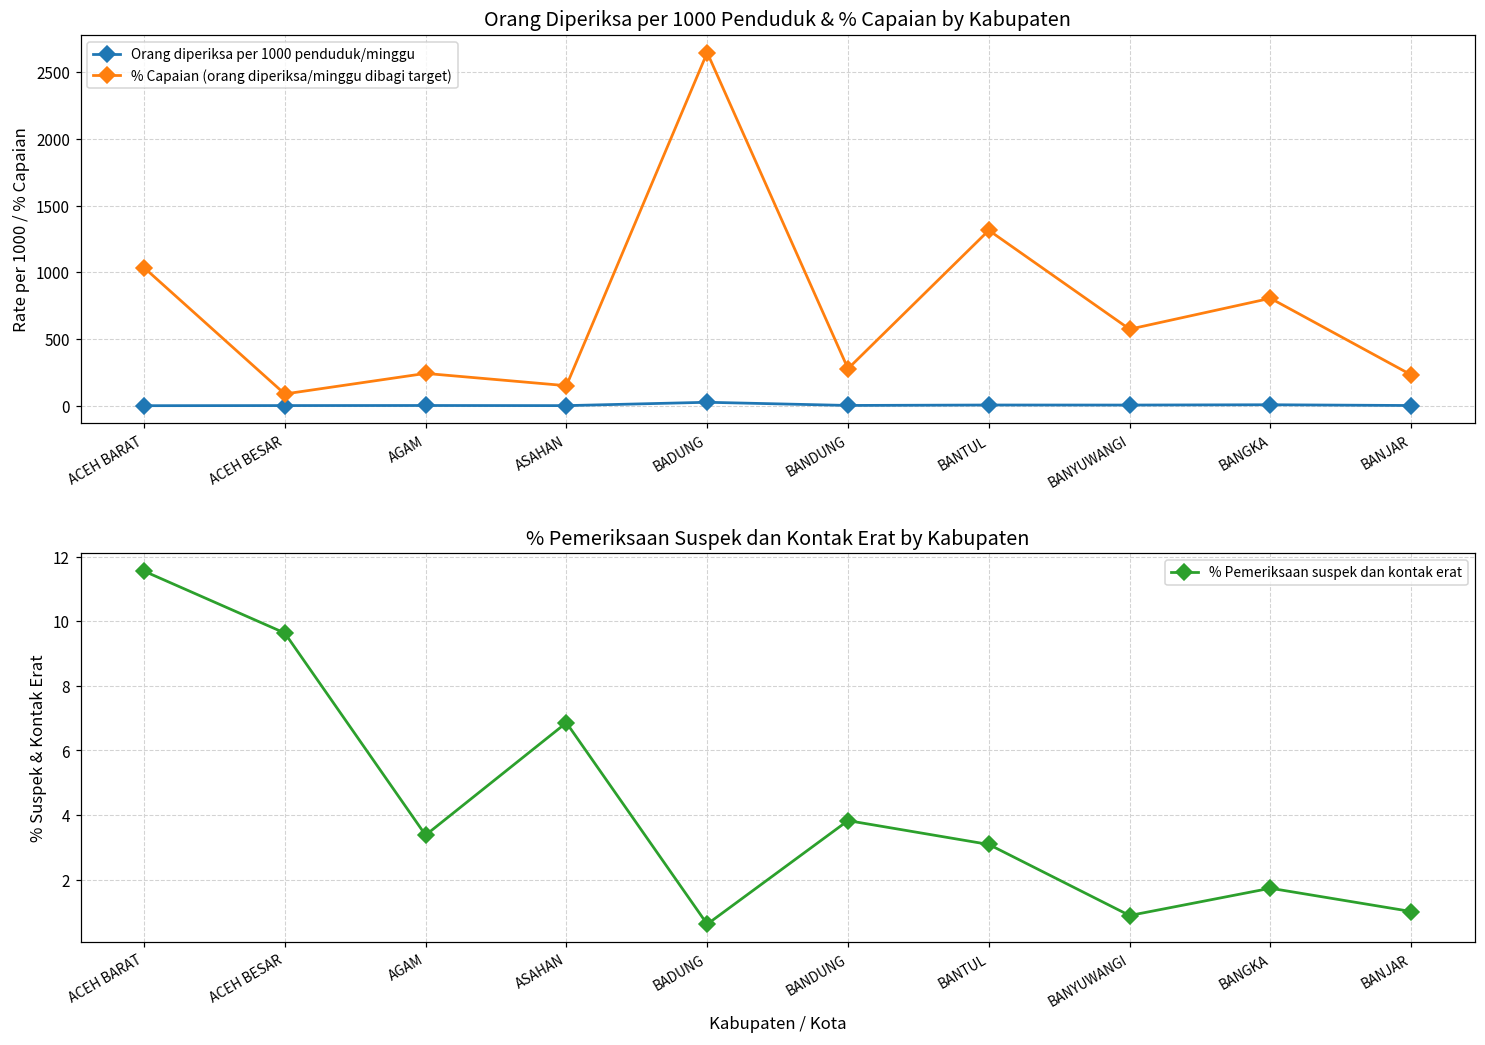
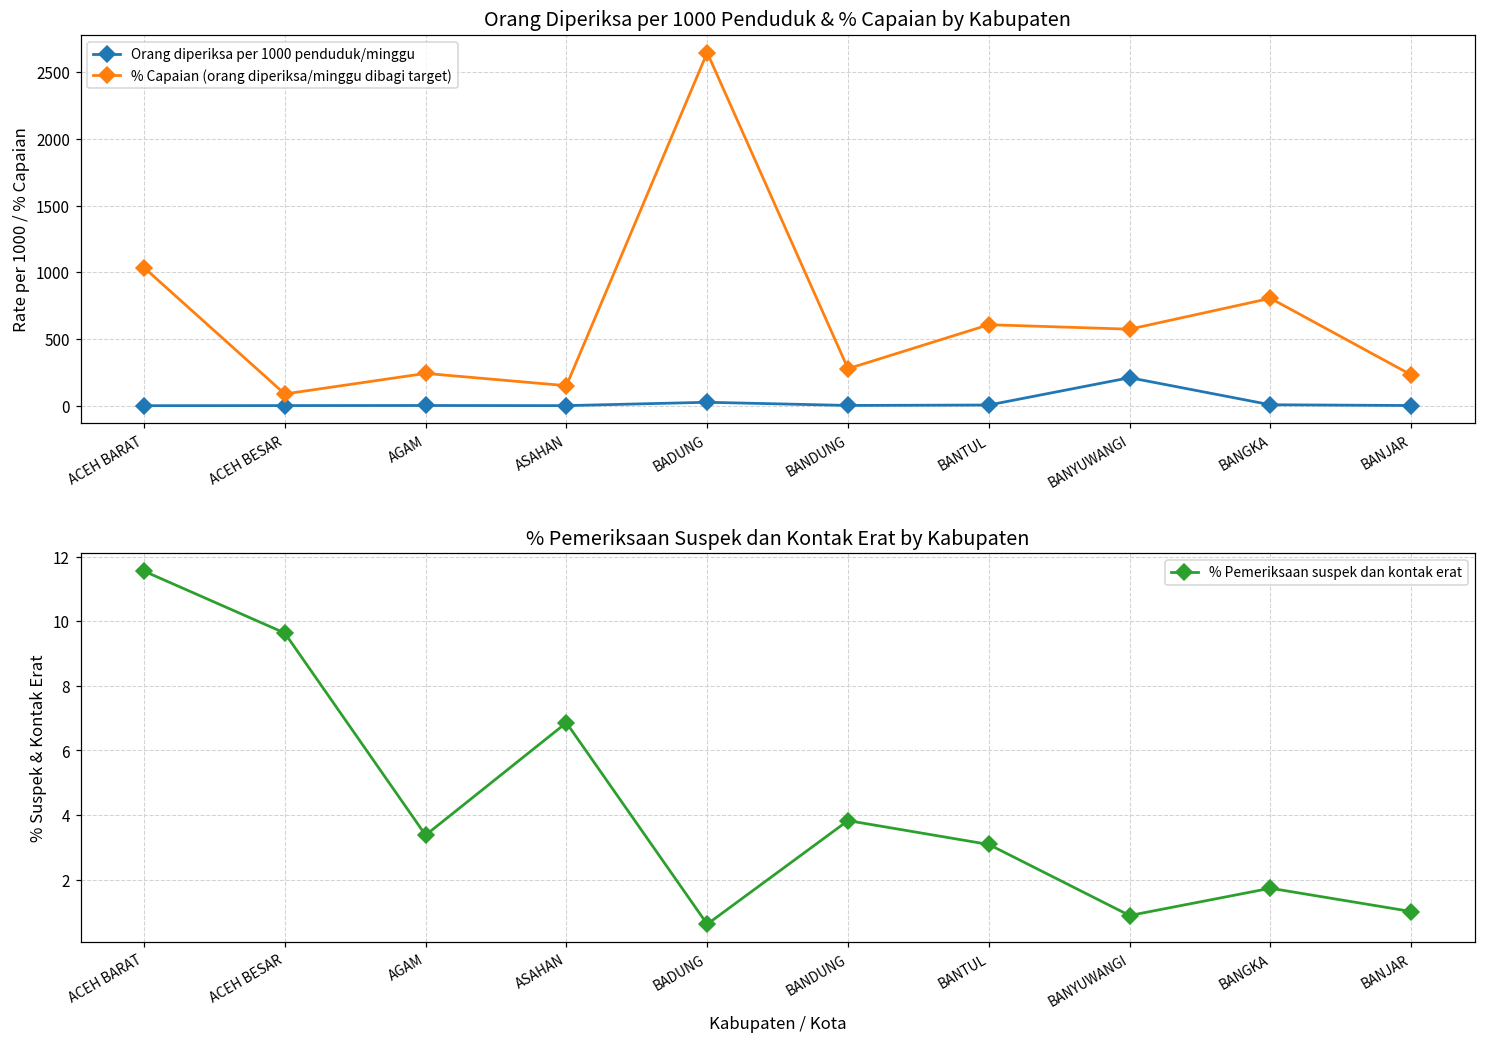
  {
    "Orang Diperiksa per 1000 Penduduk & % Capaian by Kabupaten": {
      "Orang diperiksa per 1000 penduduk/minggu": {
        "ACEH BARAT": 0,
        "ACEH BESAR": 0,
        "AGAM": 0,
        "ASAHAN": 0,
        "BADUNG": 30,
        "BANDUNG": 0,
        "BANTUL": 10,
-       "BANYUWANGI": 10,
+       "BANYUWANGI": 210,
        "BANGKA": 10,
        "BANJAR": 0
      },
      "% Capaian (orang diperiksa/minggu dibagi target)": {
        "ACEH BARAT": 1040,
        "ACEH BESAR": 90,
        "AGAM": 240,
        "ASAHAN": 150,
        "BADUNG": 2650,
        "BANDUNG": 280,
-       "BANTUL": 1320,
+       "BANTUL": 610,
        "BANYUWANGI": 570,
        "BANGKA": 810,
        "BANJAR": 230
      }
    },
    "% Pemeriksaan Suspek dan Kontak Erat by Kabupaten": {
      "ACEH BARAT": 11.6,
      "ACEH BESAR": 9.6,
      "AGAM": 3.4,
      "ASAHAN": 6.9,
      "BADUNG": 0.6,
      "BANDUNG": 3.8,
      "BANTUL": 3.1,
      "BANYUWANGI": 0.9,
      "BANGKA": 1.7,
      "BANJAR": 1.0
    }
  }
